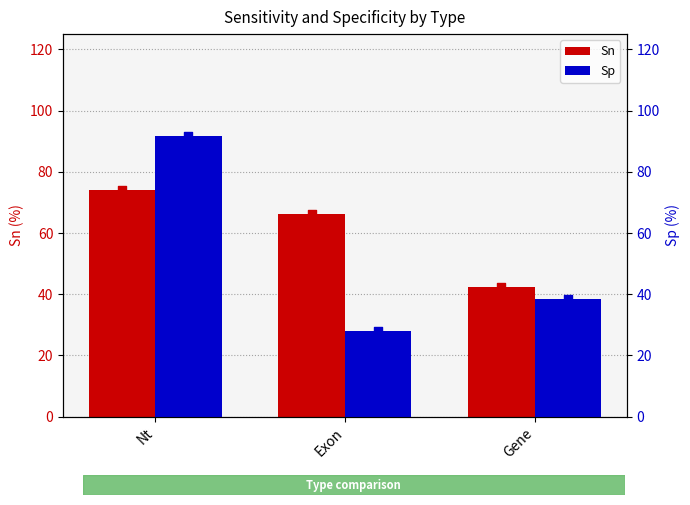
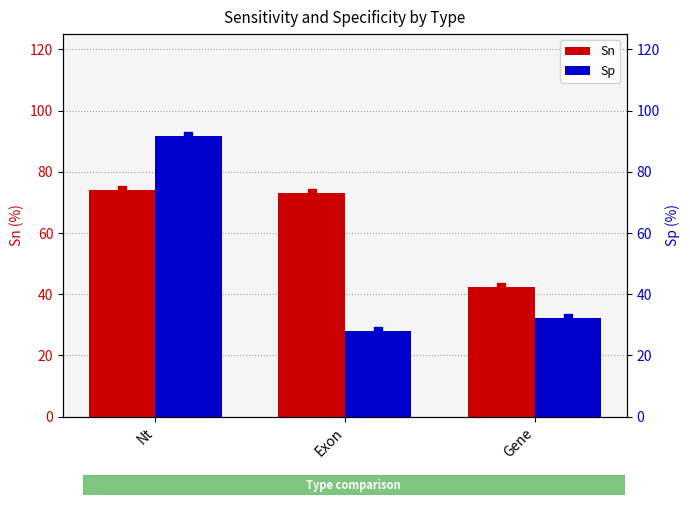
  {
    "Sn": {
      "Nt": 74,
-     "Exon": 66,
+     "Exon": 73,
      "Gene": 42
    },
    "Sp": {
      "Nt": 92,
      "Exon": 28,
-     "Gene": 39
+     "Gene": 32
    }
  }
